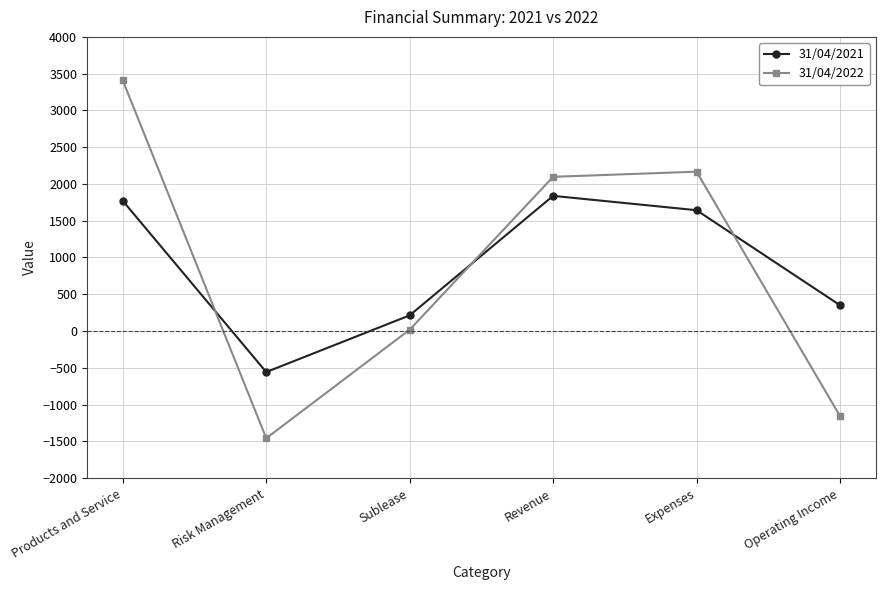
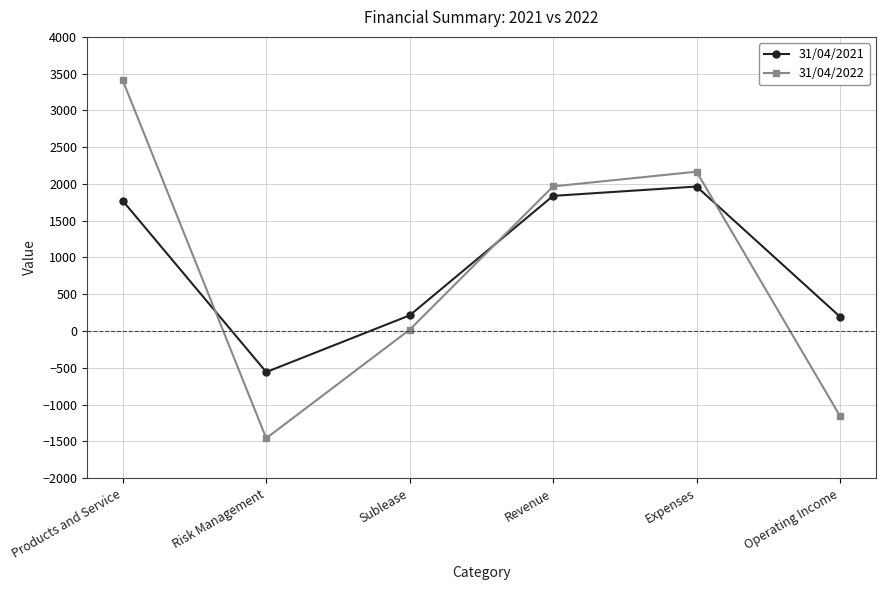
  {
    "31/04/2021": {
      "Products and Service": 1800,
      "Risk Management": -600,
      "Sublease": 200,
      "Revenue": 1800,
-     "Expenses": 1600,
-     "Operating Income": 400
+     "Expenses": 2000,
+     "Operating Income": 200
    },
    "31/04/2022": {
      "Products and Service": 3400,
      "Risk Management": -1500,
      "Sublease": 0,
-     "Revenue": 2100,
+     "Revenue": 2000,
      "Expenses": 2200,
      "Operating Income": -1200
    }
  }
